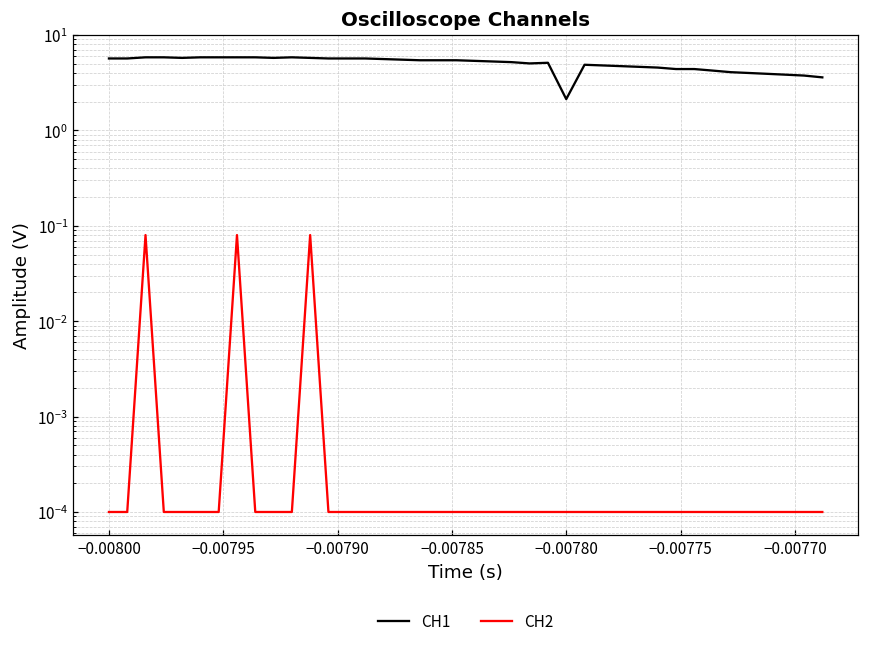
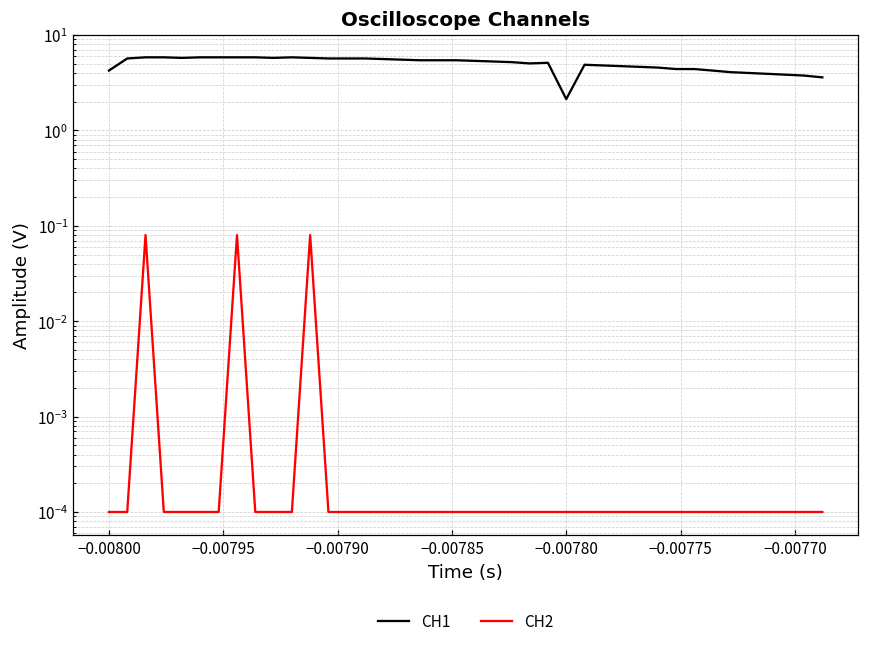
  {
    "CH1": {
-     "−0.00800": 6,
+     "−0.00800": 4,
      "−0.00780": 2
    },
    "CH2": {
      "−0.00800": 0.00010,
      "−0.00780": 0.00010
    }
  }
